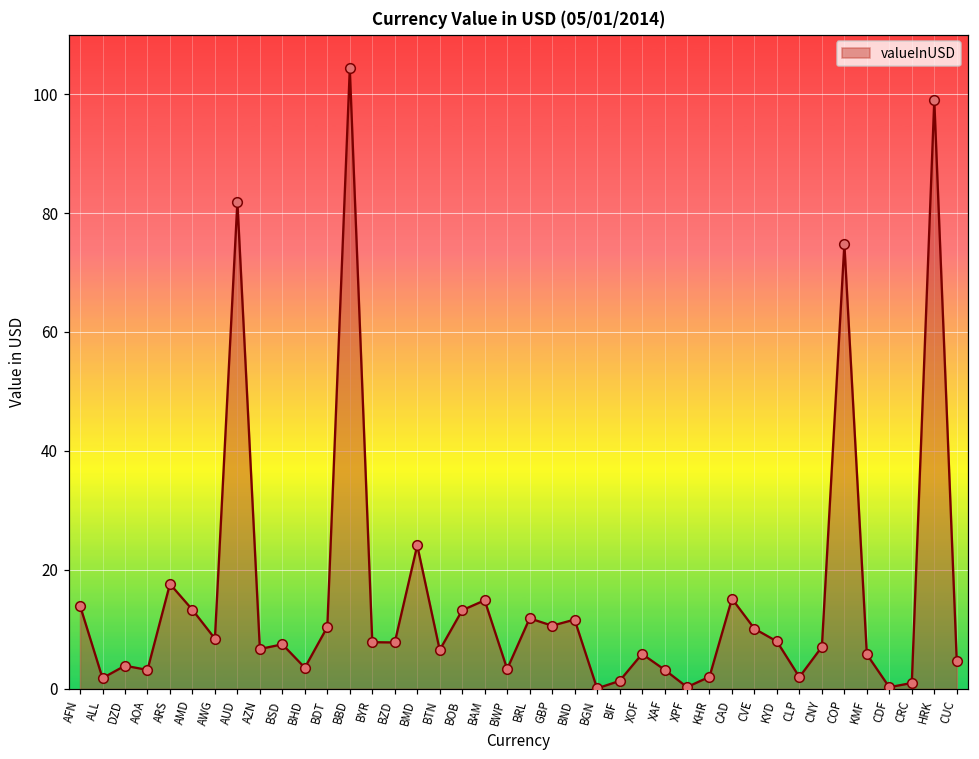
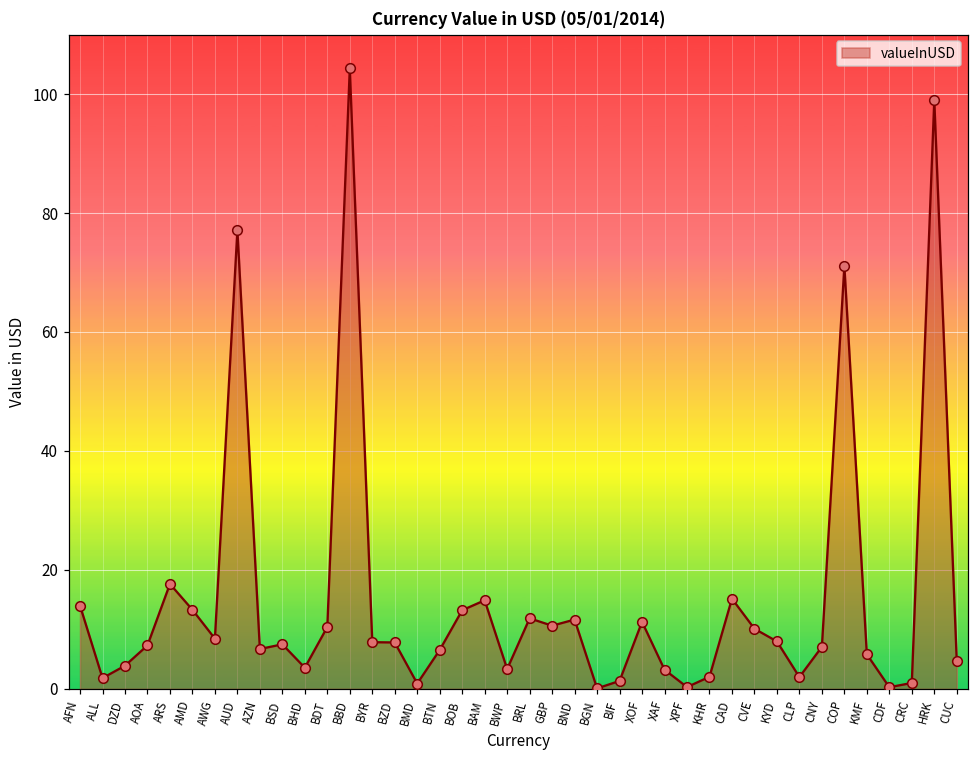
  {
    "AFN": 14,
    "ALL": 2,
    "DZD": 4,
-   "AOA": 3,
+   "AOA": 7,
    "ARS": 18,
    "AMD": 13,
    "AWG": 8,
-   "AUD": 82,
+   "AUD": 77,
    "AZN": 7,
    "BSD": 7,
    "BHD": 4,
    "BDT": 10,
    "BBD": 104,
    "BYR": 8,
    "BZD": 8,
-   "BMD": 24,
+   "BMD": 1,
    "BTN": 7,
    "BOB": 13,
    "BAM": 15,
    "BWP": 3,
    "BRL": 12,
    "GBP": 11,
    "BND": 12,
    "BGN": 0,
    "BIF": 1,
-   "XOF": 6,
+   "XOF": 11,
    "XAF": 3,
    "XPF": 0,
    "KHR": 2,
    "CAD": 15,
    "CVE": 10,
    "KYD": 8,
    "CLP": 2,
    "CNY": 7,
-   "COP": 75,
+   "COP": 71,
    "KMF": 6,
    "CDF": 0,
    "CRC": 1,
    "HRK": 99,
    "CUC": 5
  }
